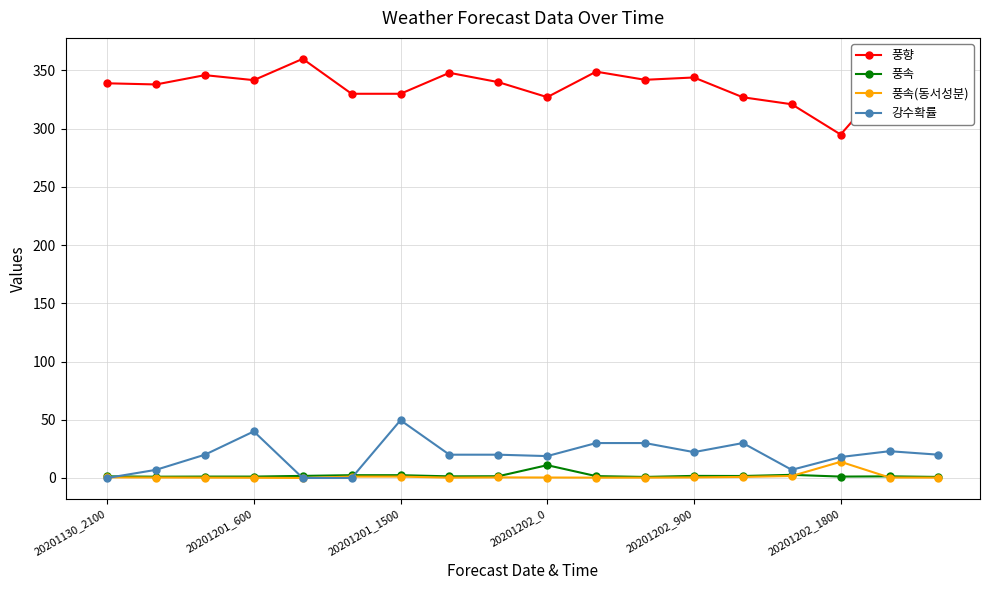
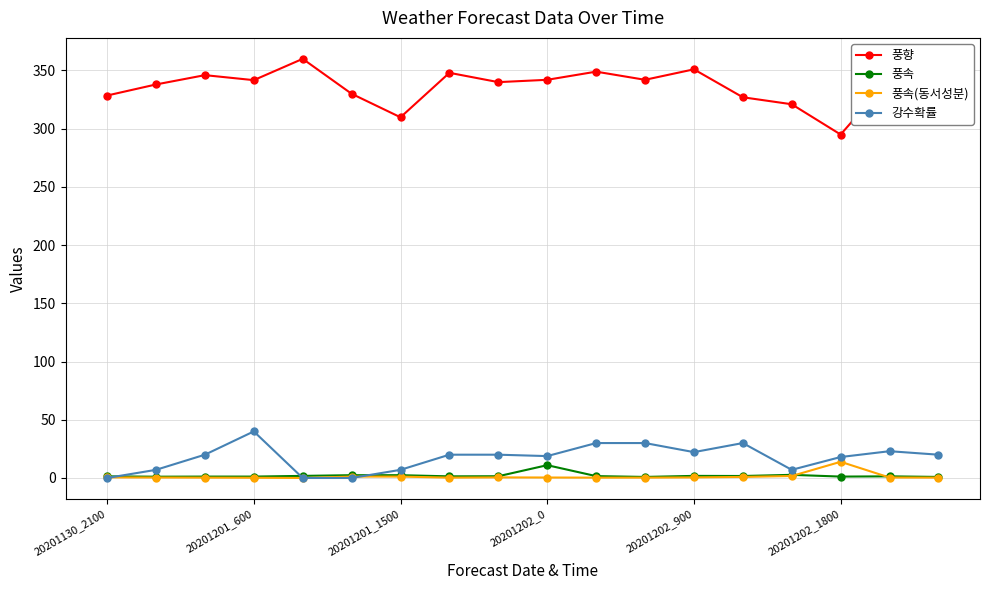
  {
    "풍향": {
-     "20201130_2100": 339,
+     "20201130_2100": 329,
      "20201201_600": 342,
-     "20201201_1500": 330,
-     "20201202_0": 327,
-     "20201202_900": 344,
+     "20201201_1500": 310,
+     "20201202_0": 342,
+     "20201202_900": 351,
      "20201202_1800": 295
    },
    "풍속": {
      "20201202_0": 11,
      "20201202_1800": 1
    },
    "풍속(동서성분)": {
      "20201202_0": 0,
      "20201202_1800": 14
    },
    "강수확률": {
      "20201201_600": 40,
-     "20201201_1500": 50,
+     "20201201_1500": 7,
      "20201202_0": 19,
      "20201202_900": 22,
      "20201202_1800": 18
    }
  }
